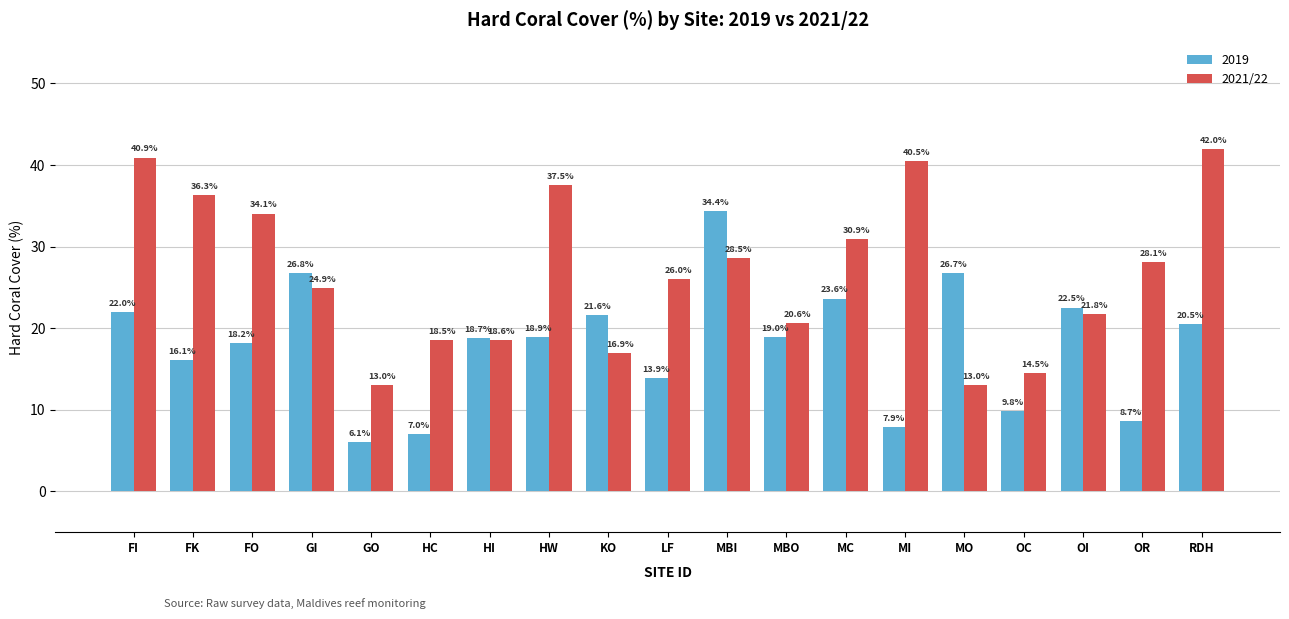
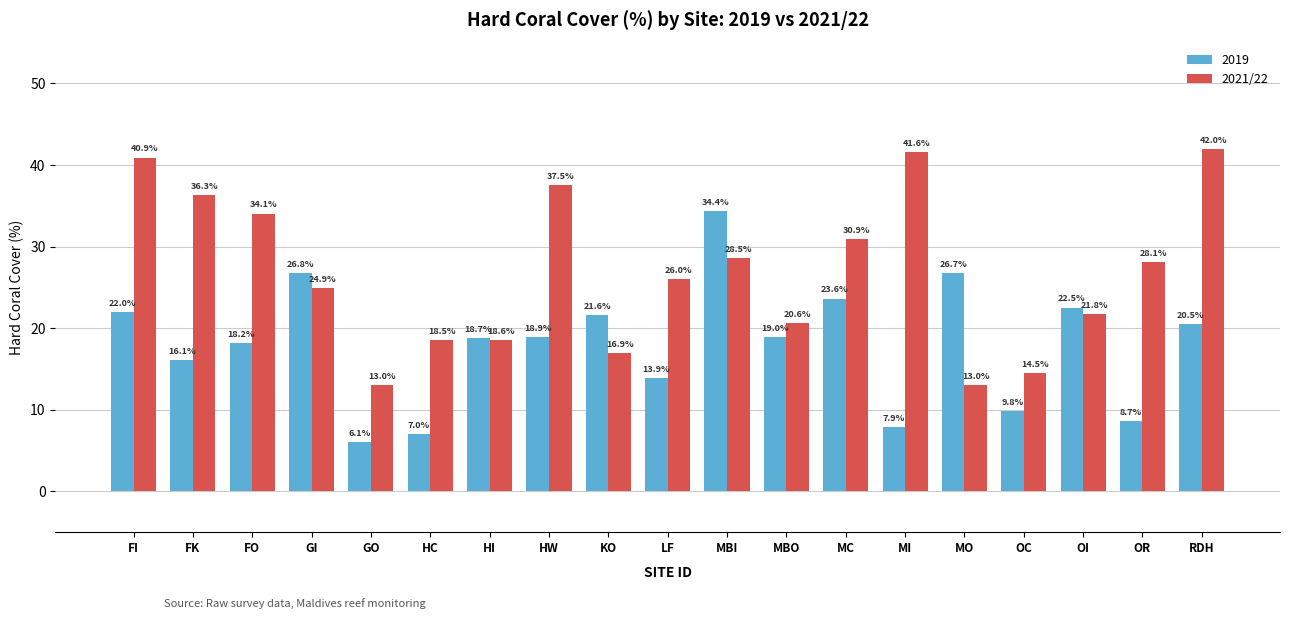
  {
    "2019": {
      "FI": "22.0%",
      "FK": "16.1%",
      "FO": "18.2%",
      "GI": "26.8%",
      "GO": "6.1%",
      "HC": "7.0%",
      "HW": "18.9%",
      "KO": "21.6%",
      "LF": "13.9%",
      "MBI": "34.4%",
      "MBO": "19.0%",
      "MC": "23.6%",
      "MI": "7.9%",
      "MO": "26.7%",
      "OC": "9.8%",
      "OI": "22.5%",
      "OR": "8.7%",
      "RDH": "20.5%"
    },
    "2021/22": {
      "FI": "40.9%",
      "FK": "36.3%",
      "FO": "34.1%",
      "GI": "24.9%",
      "GO": "13.0%",
      "HC": "18.5%",
      "HW": "37.5%",
      "KO": "16.9%",
      "LF": "26.0%",
      "MBI": "28.5%",
      "MBO": "20.6%",
      "MC": "30.9%",
-     "MI": "40.5%",
+     "MI": "41.6%",
      "MO": "13.0%",
      "OC": "14.5%",
      "OI": "21.8%",
      "OR": "28.1%",
      "RDH": "42.0%"
    }
  }
